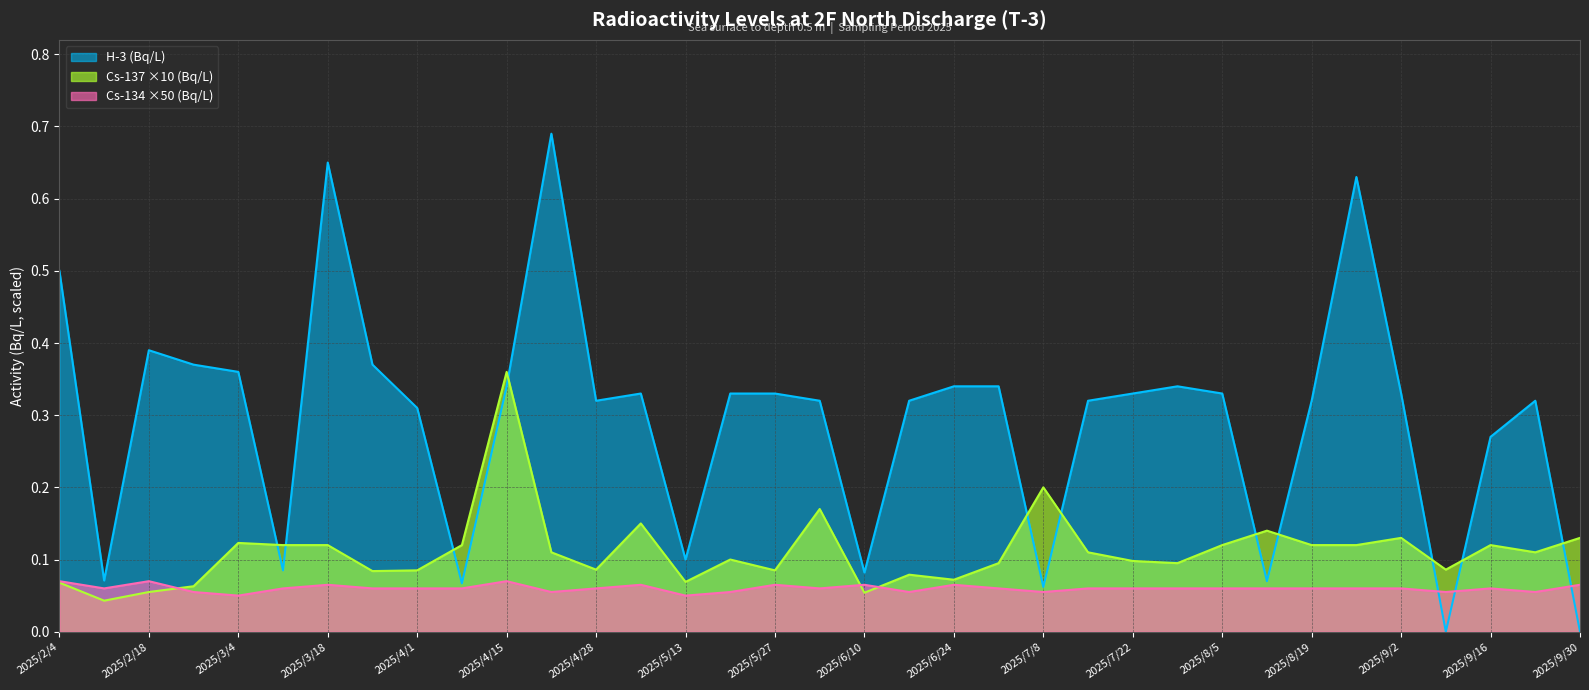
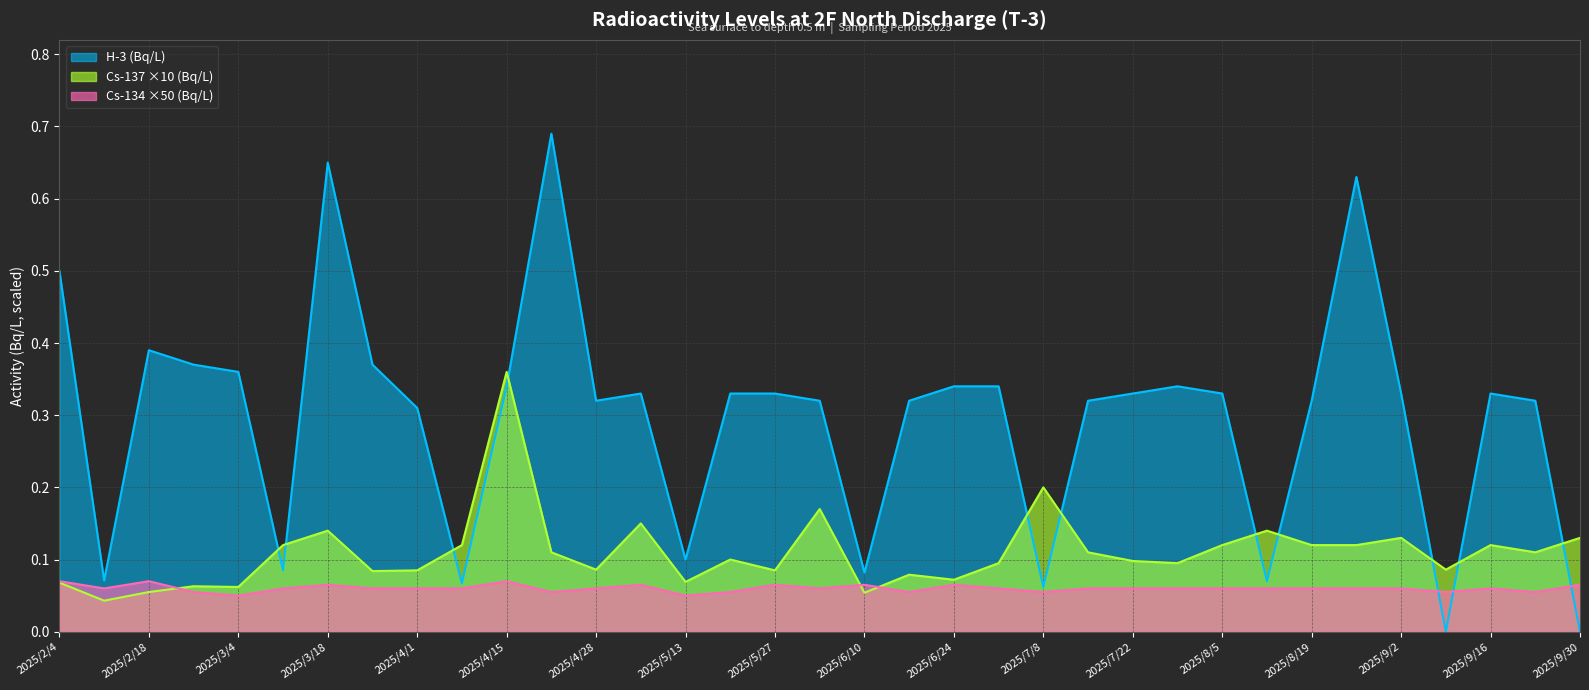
  {
    "H-3 (Bq/L)": {
      "2025/2/4": 0.50,
      "2025/2/18": 0.39,
      "2025/3/4": 0.36,
      "2025/3/18": 0.65,
      "2025/4/1": 0.31,
      "2025/4/15": 0.34,
      "2025/4/28": 0.32,
      "2025/5/13": 0.10,
      "2025/5/27": 0.33,
      "2025/6/10": 0.08,
      "2025/6/24": 0.34,
      "2025/7/8": 0.06,
      "2025/7/22": 0.33,
      "2025/8/5": 0.33,
      "2025/8/19": 0.32,
      "2025/9/2": 0.33,
-     "2025/9/16": 0.27,
+     "2025/9/16": 0.33,
      "2025/9/30": 0.00
    },
    "Cs-137 ×10 (Bq/L)": {
      "2025/2/18": 0.05,
-     "2025/3/4": 0.12,
-     "2025/3/18": 0.12,
+     "2025/3/4": 0.06,
+     "2025/3/18": 0.14,
      "2025/4/1": 0.09,
      "2025/4/15": 0.36,
      "2025/4/28": 0.09,
      "2025/5/13": 0.07,
      "2025/5/27": 0.09,
      "2025/6/10": 0.05,
      "2025/6/24": 0.07,
      "2025/7/8": 0.20,
      "2025/7/22": 0.10,
      "2025/8/5": 0.12,
      "2025/8/19": 0.12,
      "2025/9/2": 0.13,
      "2025/9/16": 0.12,
      "2025/9/30": 0.13
    },
    "Cs-134 ×50 (Bq/L)": {
      "2025/2/18": 0.07,
      "2025/3/4": 0.05,
      "2025/3/18": 0.07,
      "2025/4/1": 0.06,
      "2025/4/15": 0.07,
      "2025/4/28": 0.06,
      "2025/5/13": 0.05,
      "2025/5/27": 0.07,
      "2025/6/10": 0.07,
      "2025/6/24": 0.07,
      "2025/7/8": 0.06,
      "2025/7/22": 0.06,
      "2025/8/5": 0.06,
      "2025/8/19": 0.06,
      "2025/9/2": 0.06,
      "2025/9/16": 0.06,
      "2025/9/30": 0.07
    }
  }
